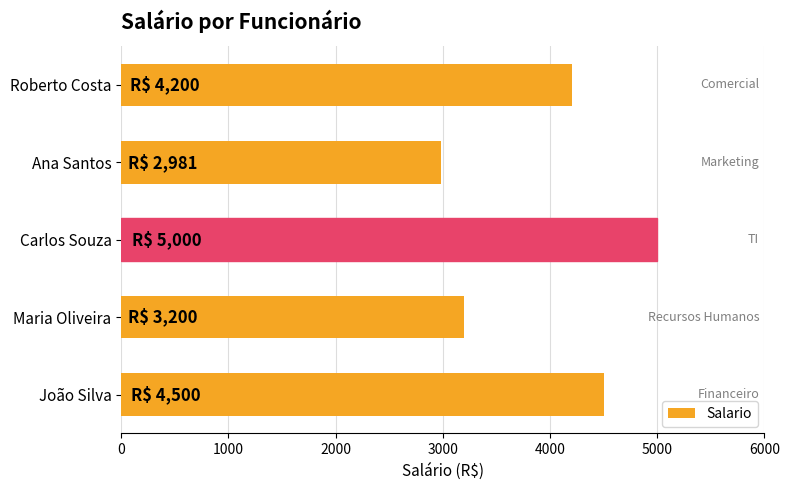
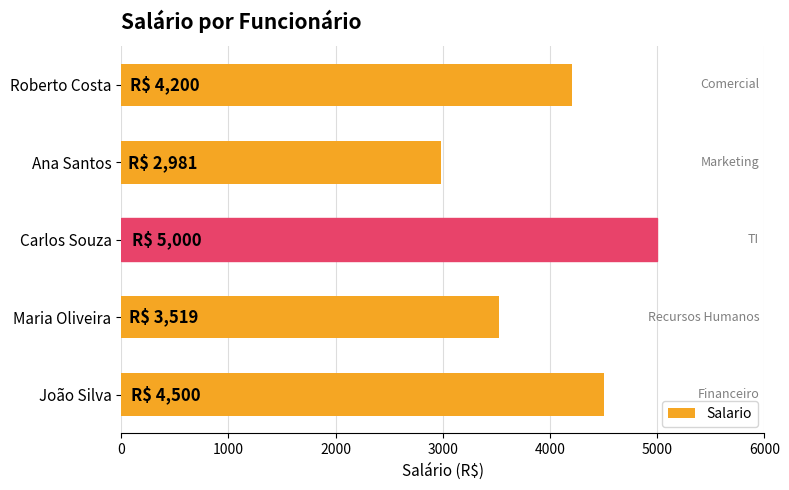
  {
    "Roberto Costa": "4,200",
    "Ana Santos": "2,981",
    "Carlos Souza": "5,000",
-   "Maria Oliveira": "3,200",
+   "Maria Oliveira": "3,519",
    "João Silva": "4,500"
  }
